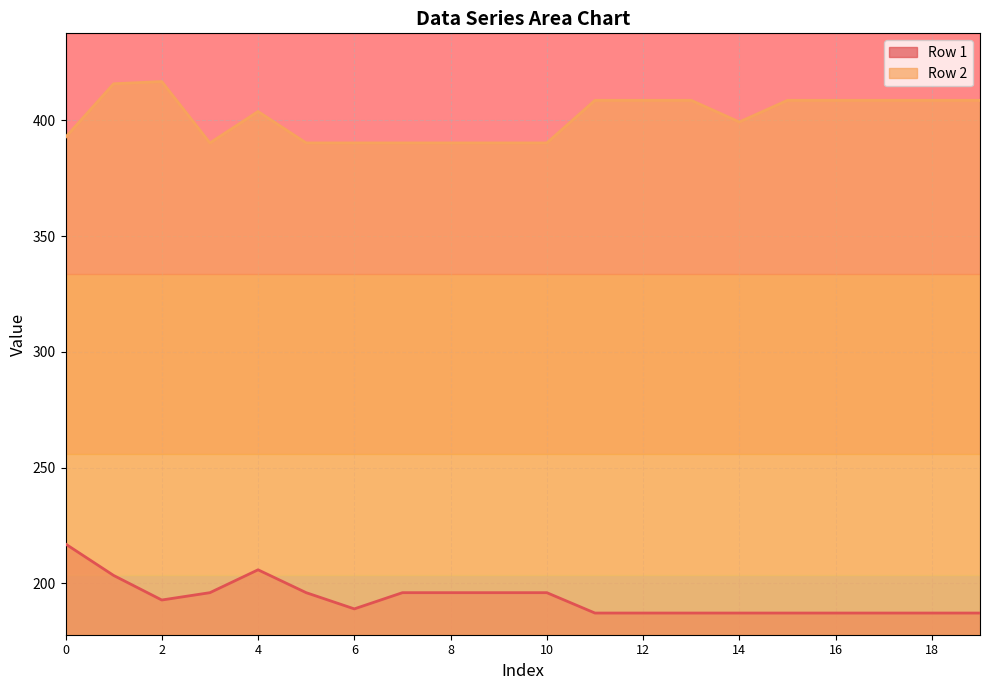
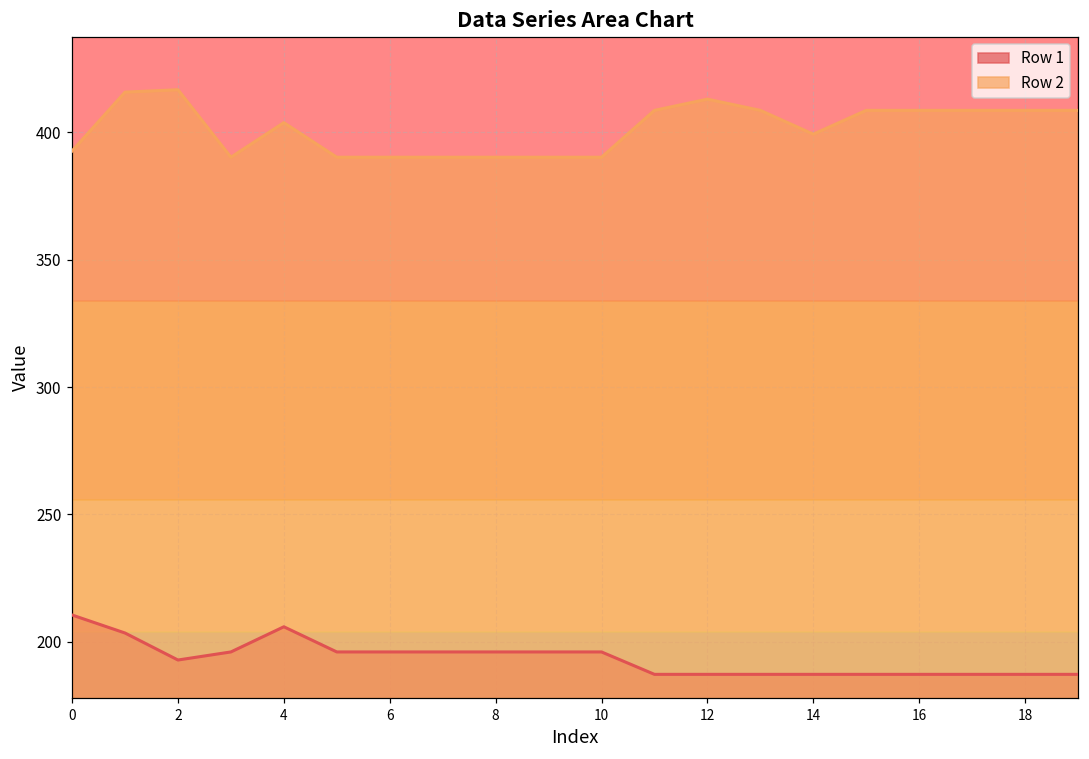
  {
    "Row 1": {
-     "0": 217,
+     "0": 211,
      "2": 193,
      "4": 206,
-     "6": 189,
+     "6": 196,
      "8": 196,
      "10": 196,
      "12": 187,
      "14": 187,
      "16": 187,
      "18": 187
    },
    "Row 2": {
      "0": 393,
      "2": 417,
      "4": 404,
      "6": 390,
      "8": 390,
      "10": 390,
-     "12": 409,
+     "12": 413,
      "14": 399,
      "16": 409,
      "18": 409
    }
  }
